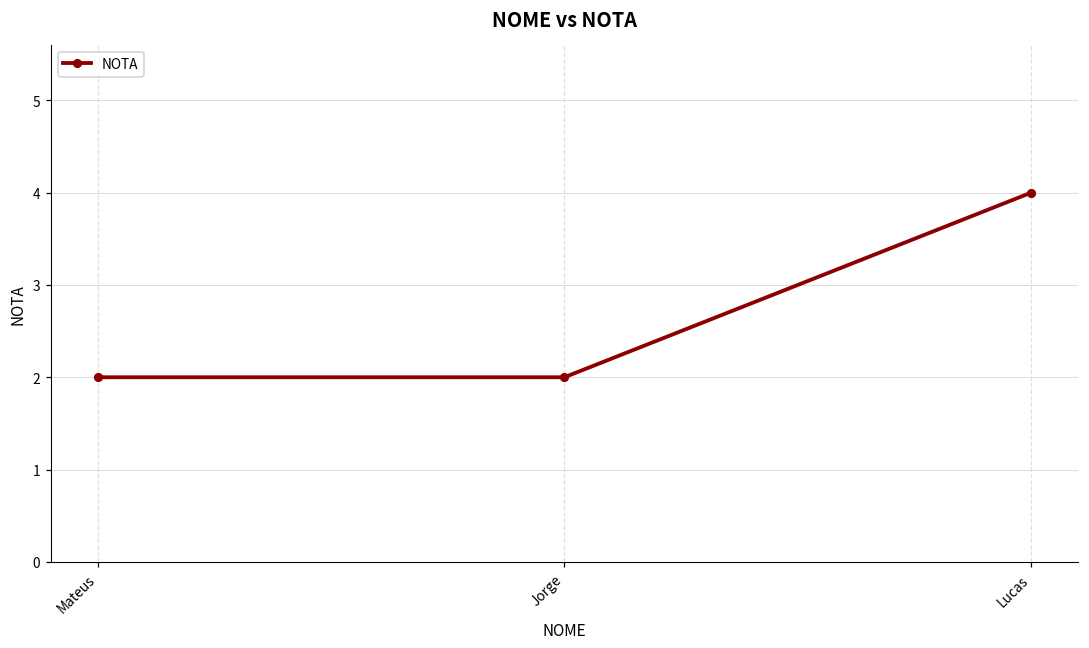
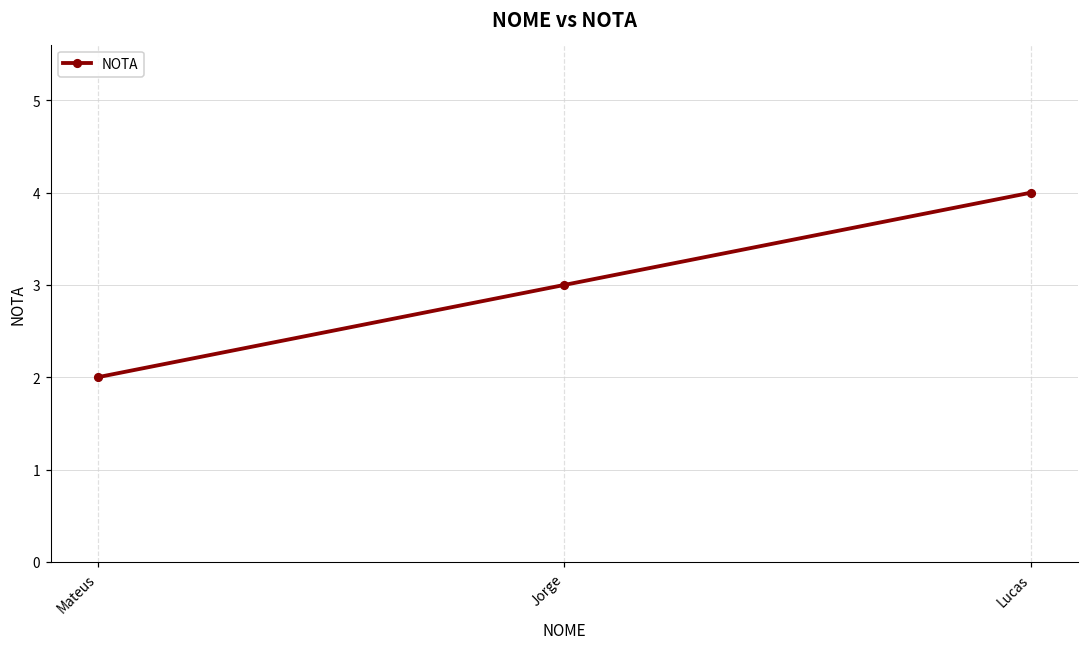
  {
    "Mateus": 2,
-   "Jorge": 2,
+   "Jorge": 3,
    "Lucas": 4
  }
